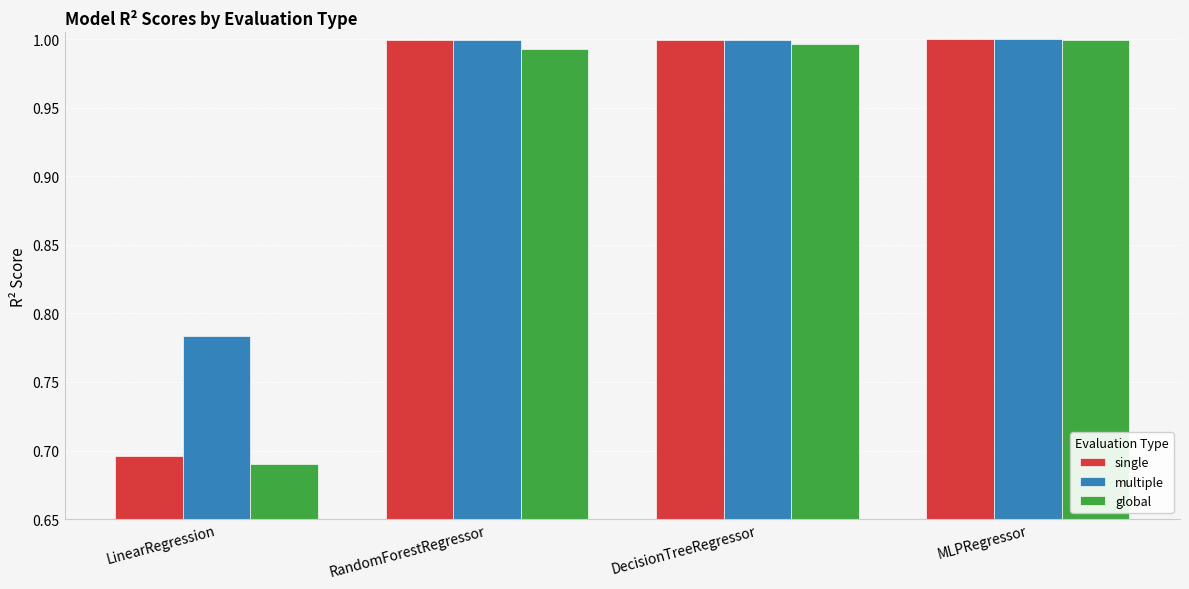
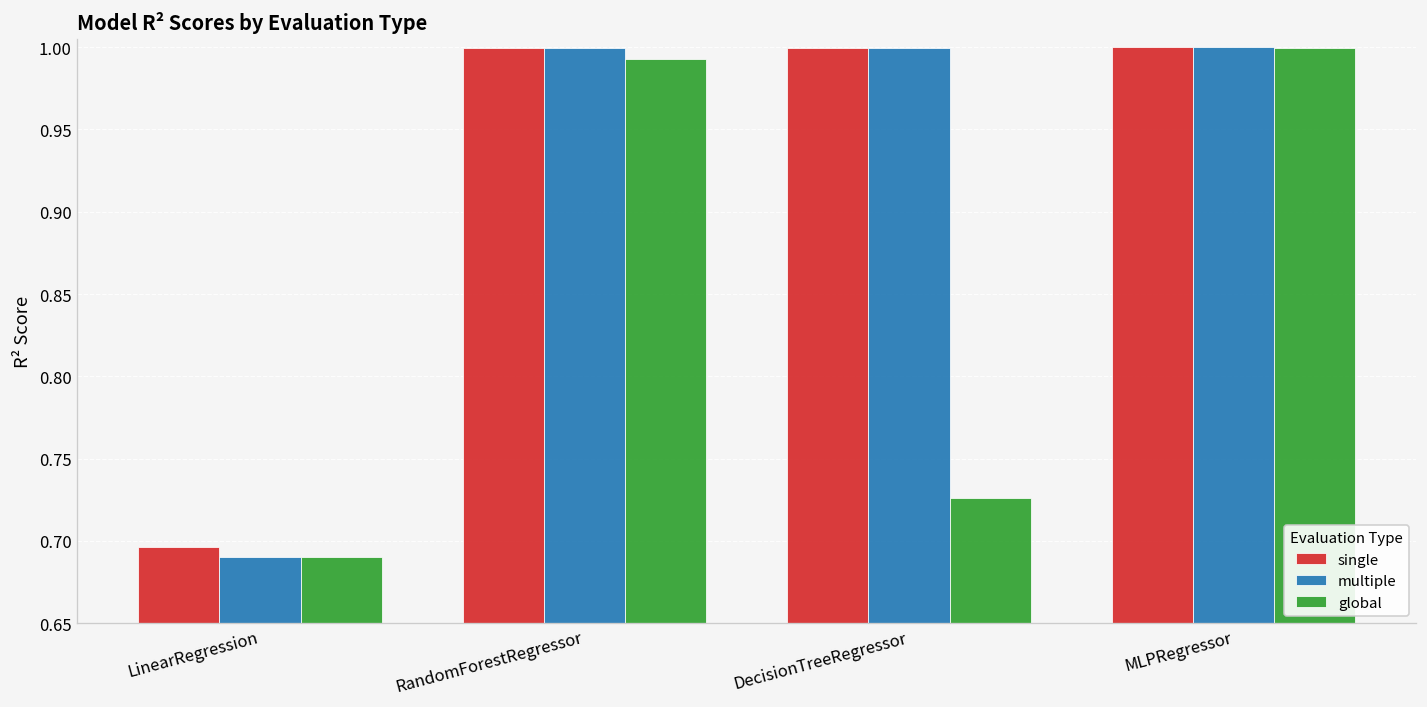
  {
    "single": {
      "LinearRegression": 0.696,
      "RandomForestRegressor": 1.000,
      "DecisionTreeRegressor": 1.000,
      "MLPRegressor": 1.000
    },
    "multiple": {
-     "LinearRegression": 0.784,
+     "LinearRegression": 0.690,
      "RandomForestRegressor": 1.000,
      "DecisionTreeRegressor": 1.000,
      "MLPRegressor": 1.000
    },
    "global": {
      "LinearRegression": 0.690,
      "RandomForestRegressor": 0.993,
-     "DecisionTreeRegressor": 0.997,
+     "DecisionTreeRegressor": 0.726,
      "MLPRegressor": 1.000
    }
  }
